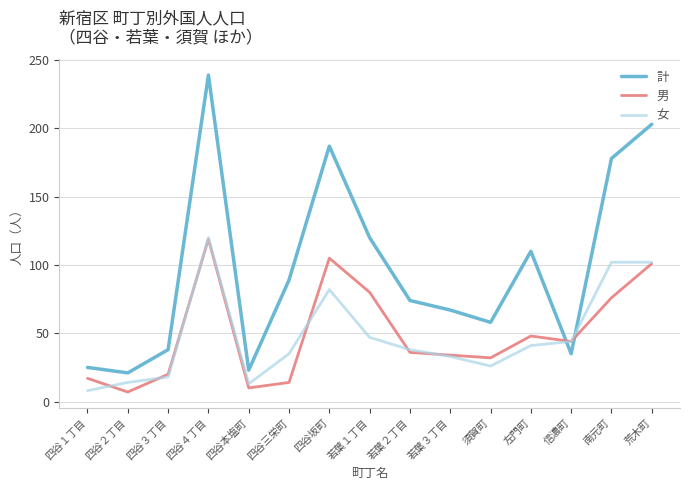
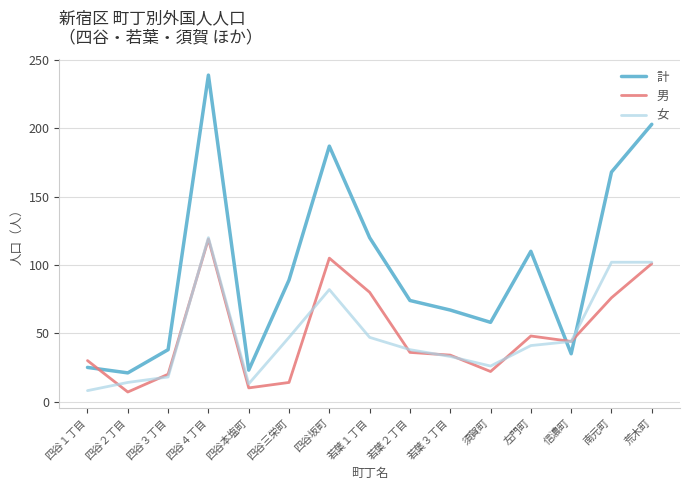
  {
    "計": {
      "四谷１丁目": 25,
      "四谷２丁目": 21,
      "四谷３丁目": 38,
      "四谷４丁目": 239,
      "四谷本塩町": 23,
      "四谷三栄町": 89,
      "四谷坂町": 187,
      "若葉１丁目": 120,
      "若葉２丁目": 74,
      "若葉３丁目": 67,
      "須賀町": 58,
      "左門町": 110,
      "信濃町": 35,
-     "南元町": 178,
+     "南元町": 168,
      "荒木町": 203
    },
    "男": {
-     "四谷１丁目": 17,
+     "四谷１丁目": 30,
      "四谷２丁目": 7,
      "四谷３丁目": 20,
      "四谷本塩町": 10,
      "四谷三栄町": 14,
      "四谷坂町": 105,
      "若葉１丁目": 80,
      "若葉２丁目": 36,
-     "須賀町": 32,
+     "須賀町": 22,
      "左門町": 48,
      "南元町": 76
    },
    "女": {
      "四谷１丁目": 8,
      "四谷２丁目": 14,
      "四谷３丁目": 18,
      "四谷本塩町": 13,
-     "四谷三栄町": 35,
+     "四谷三栄町": 47,
      "四谷坂町": 82,
      "若葉１丁目": 47,
      "若葉２丁目": 38,
      "須賀町": 26,
      "左門町": 41,
      "南元町": 102
    }
  }
